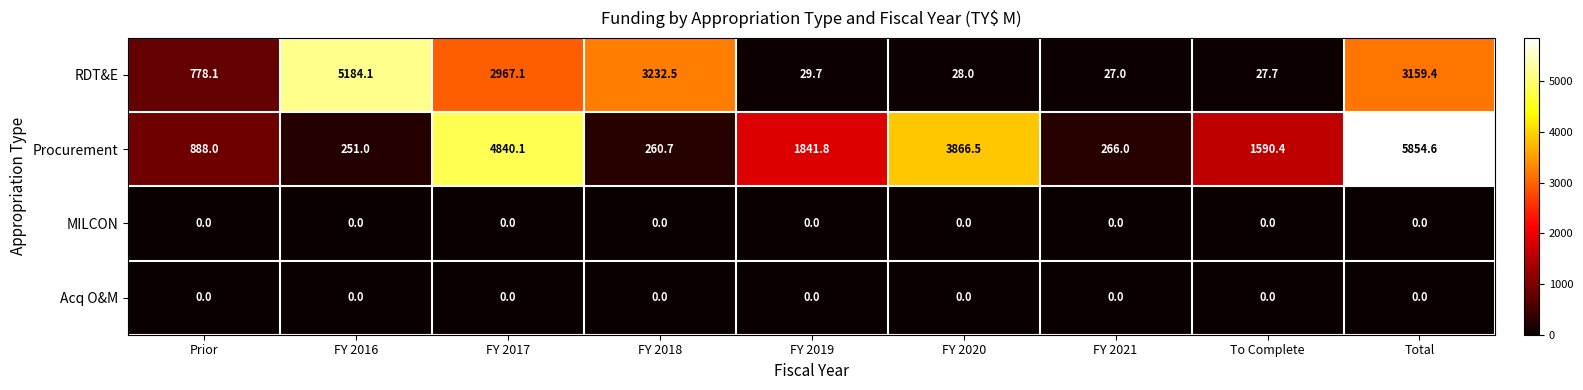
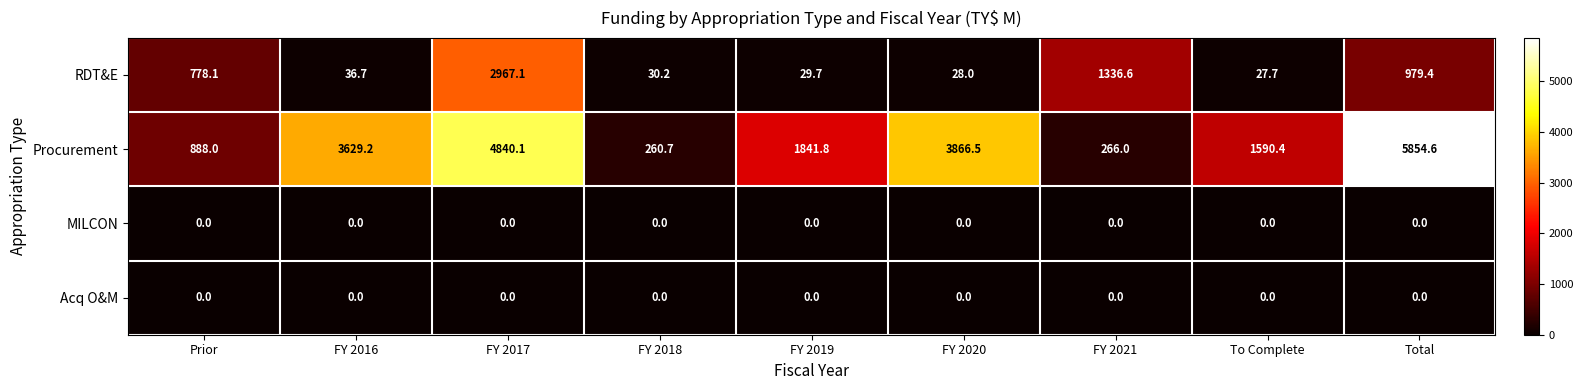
  {
    "RDT&E": {
      "Prior": 778.1,
-     "FY 2016": 5184.1,
+     "FY 2016": 36.7,
      "FY 2017": 2967.1,
-     "FY 2018": 3232.5,
+     "FY 2018": 30.2,
      "FY 2019": 29.7,
      "FY 2020": 28.0,
-     "FY 2021": 27.0,
+     "FY 2021": 1336.6,
      "To Complete": 27.7,
-     "Total": 3159.4
+     "Total": 979.4
    },
    "Procurement": {
      "Prior": 888.0,
-     "FY 2016": 251.0,
+     "FY 2016": 3629.2,
      "FY 2017": 4840.1,
      "FY 2018": 260.7,
      "FY 2019": 1841.8,
      "FY 2020": 3866.5,
      "FY 2021": 266.0,
      "To Complete": 1590.4,
      "Total": 5854.6
    },
    "MILCON": {
      "Prior": 0.0,
      "FY 2016": 0.0,
      "FY 2017": 0.0,
      "FY 2018": 0.0,
      "FY 2019": 0.0,
      "FY 2020": 0.0,
      "FY 2021": 0.0,
      "To Complete": 0.0,
      "Total": 0.0
    },
    "Acq O&M": {
      "Prior": 0.0,
      "FY 2016": 0.0,
      "FY 2017": 0.0,
      "FY 2018": 0.0,
      "FY 2019": 0.0,
      "FY 2020": 0.0,
      "FY 2021": 0.0,
      "To Complete": 0.0,
      "Total": 0.0
    }
  }
